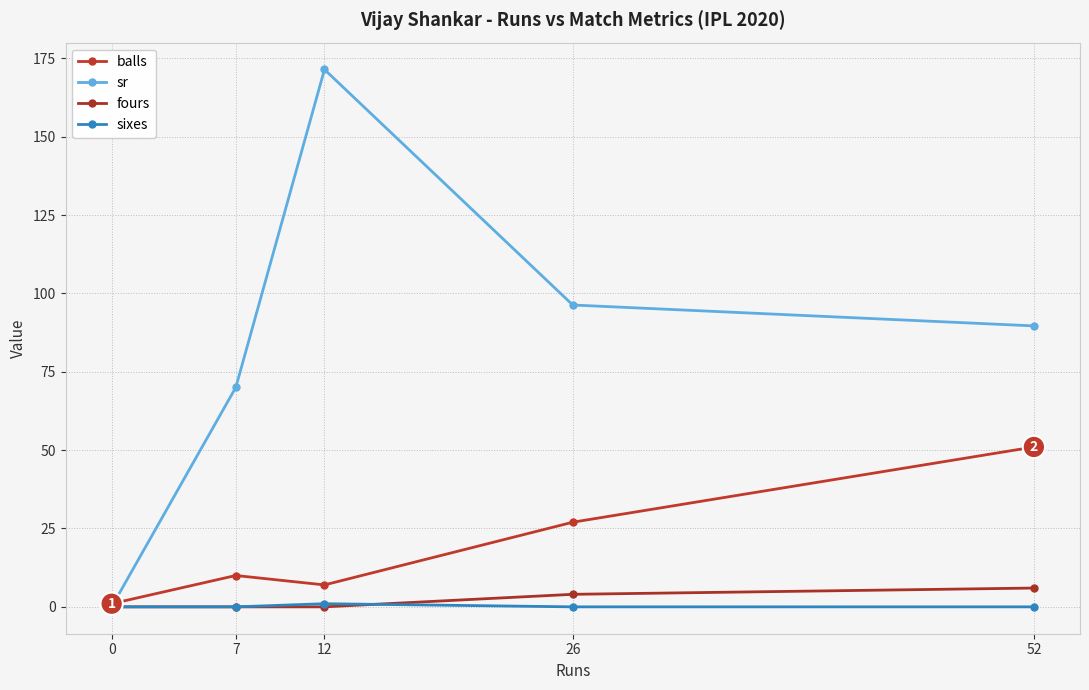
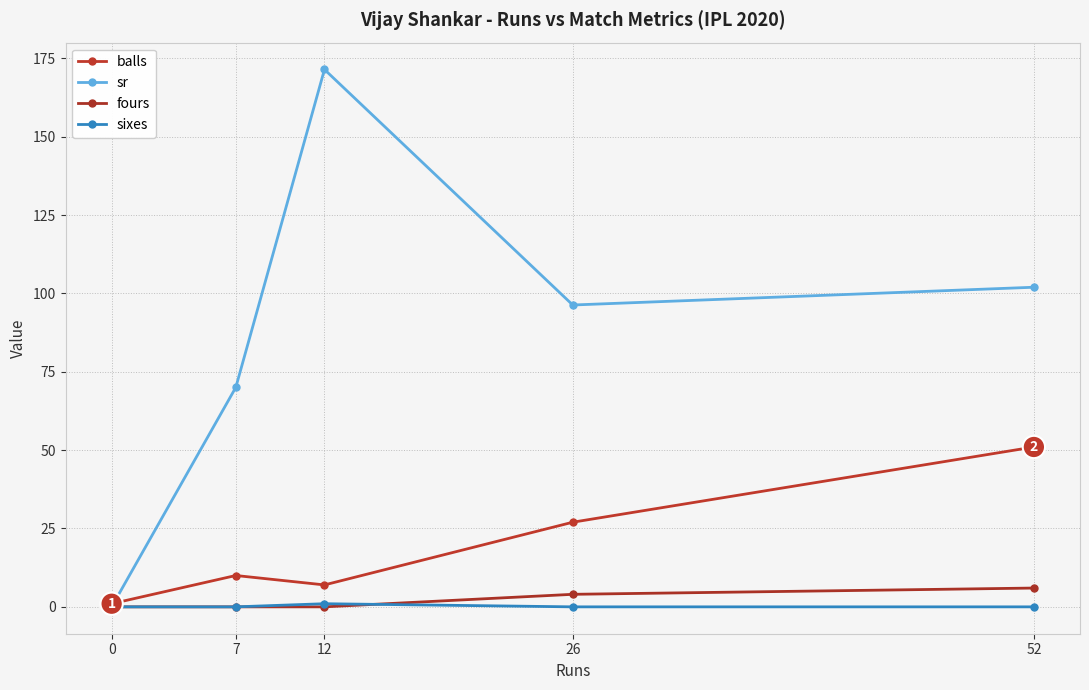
  {
    "sr": {
      "7": 70,
      "12": 171,
      "26": 96,
-     "52": 90
+     "52": 102
    },
    "sixes": {
      "12": 1,
      "26": 0,
      "52": 0
    }
  }
